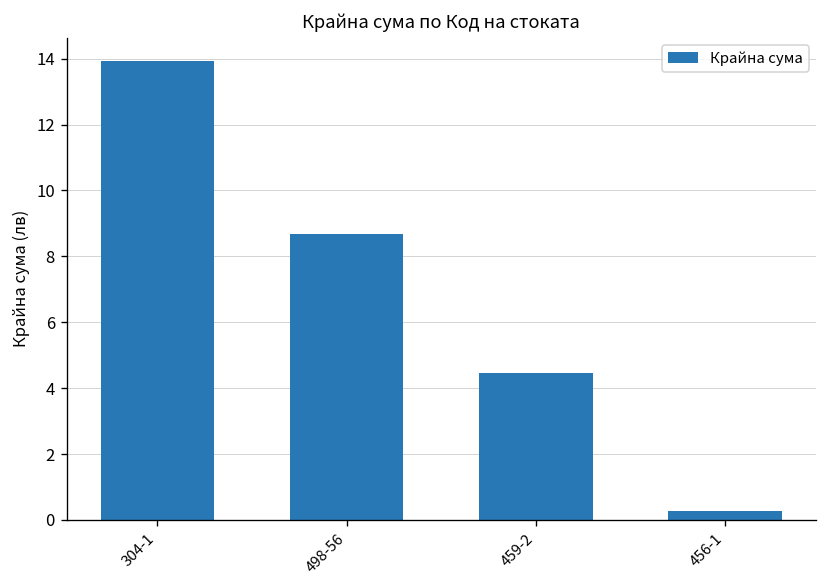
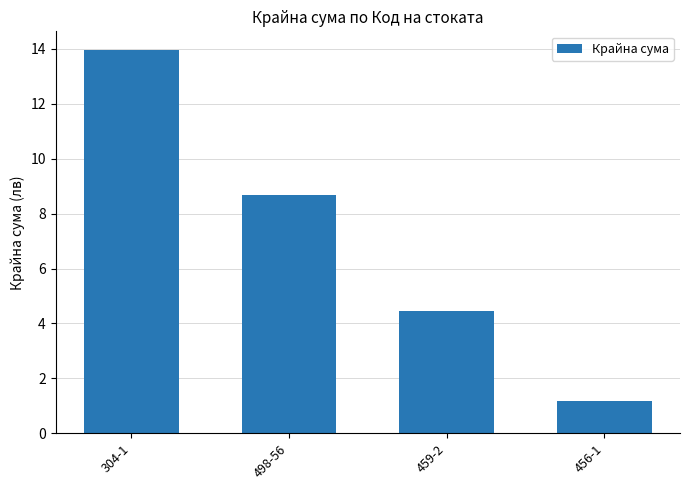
  {
    "304-1": 13.9,
    "498-56": 8.7,
    "459-2": 4.5,
-   "456-1": 0.3
+   "456-1": 1.2
  }
